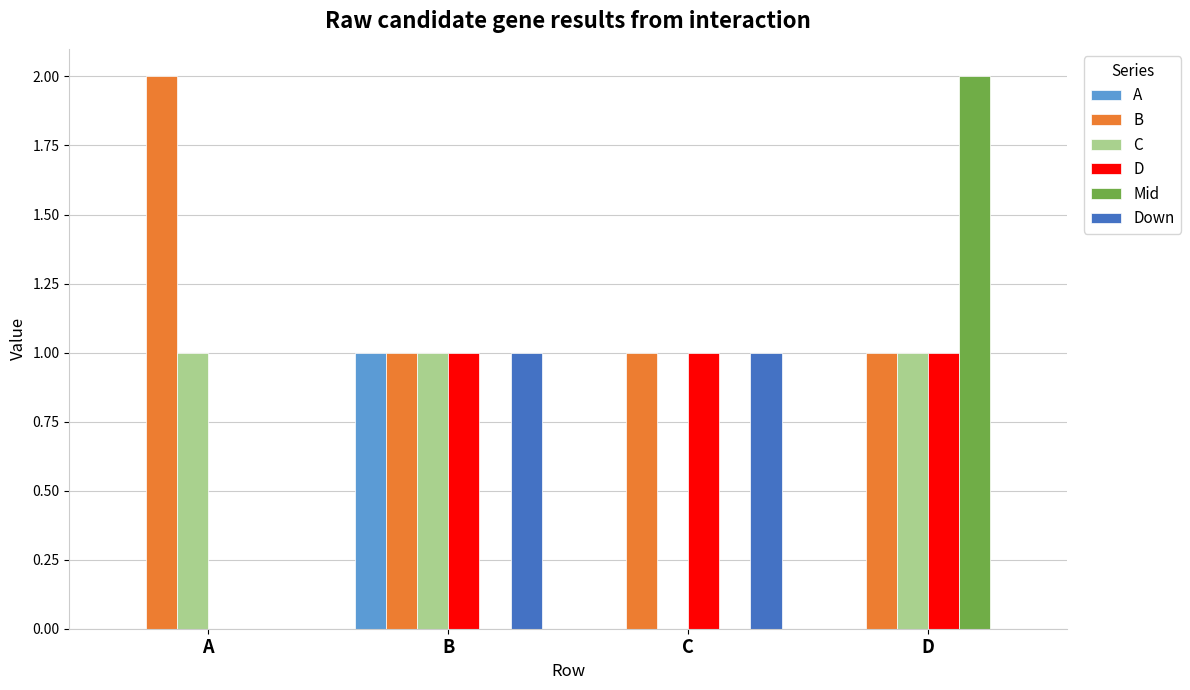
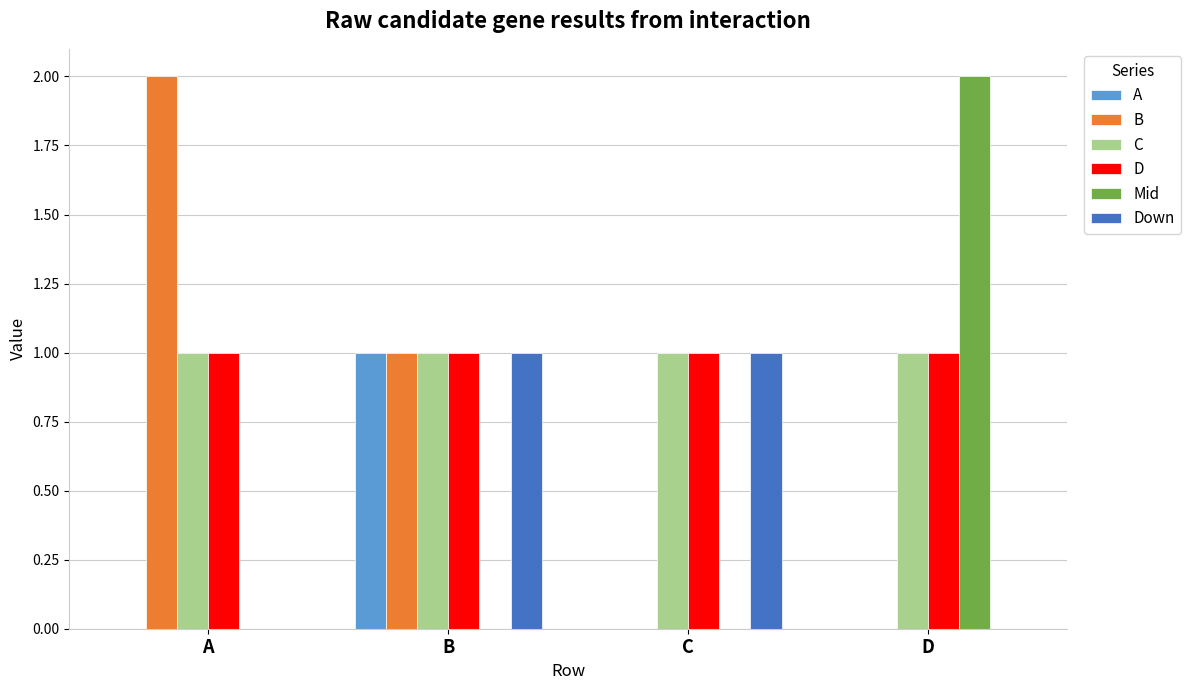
  {
    "B": {
      "A": 2,
      "B": 1,
-     "C": 1,
-     "D": 1
+     "C": 0,
+     "D": 0
    },
    "C": {
      "A": 1,
      "B": 1,
-     "C": 0,
+     "C": 1,
      "D": 1
    },
    "D": {
-     "A": 0,
+     "A": 1,
      "B": 1,
      "C": 1,
      "D": 1
    },
    "Mid": {
      "A": 0,
      "B": 0,
      "C": 0,
      "D": 2
    }
  }
